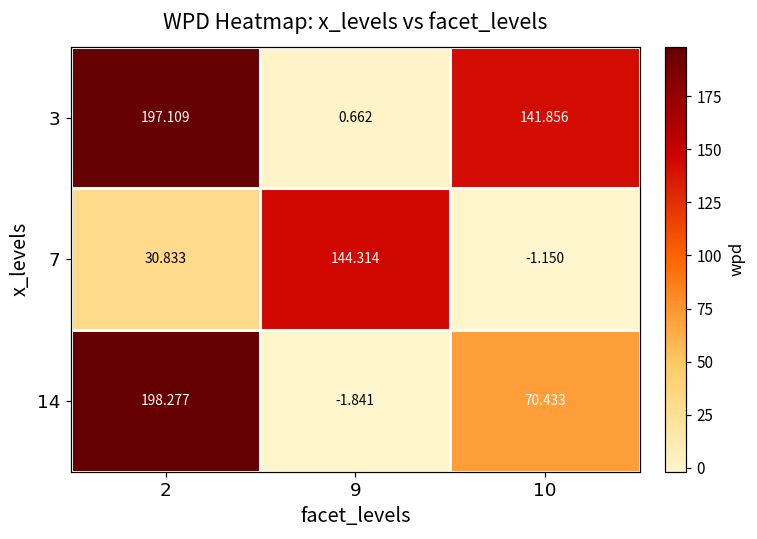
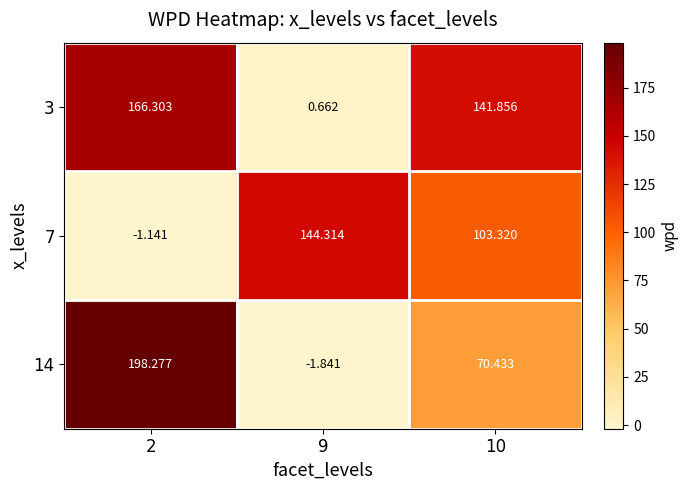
  {
    "3": {
-     "2": 197.109,
+     "2": 166.303,
      "9": 0.662,
      "10": 141.856
    },
    "7": {
-     "2": 30.833,
+     "2": -1.141,
      "9": 144.314,
-     "10": -1.150
+     "10": 103.320
    },
    "14": {
      "2": 198.277,
      "9": -1.841,
      "10": 70.433
    }
  }
